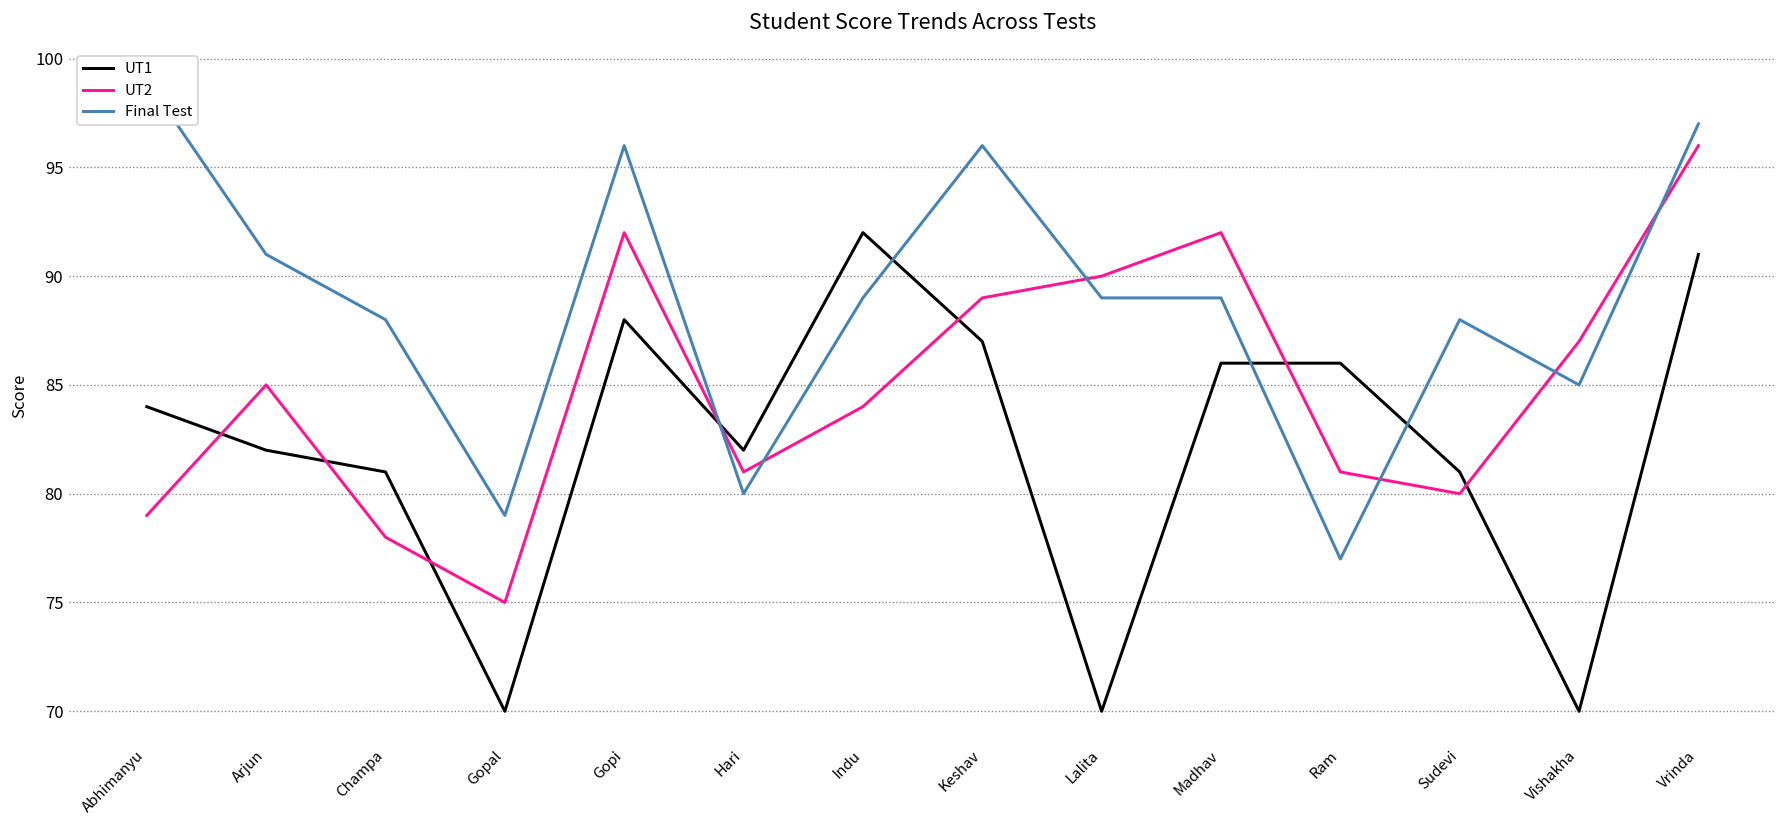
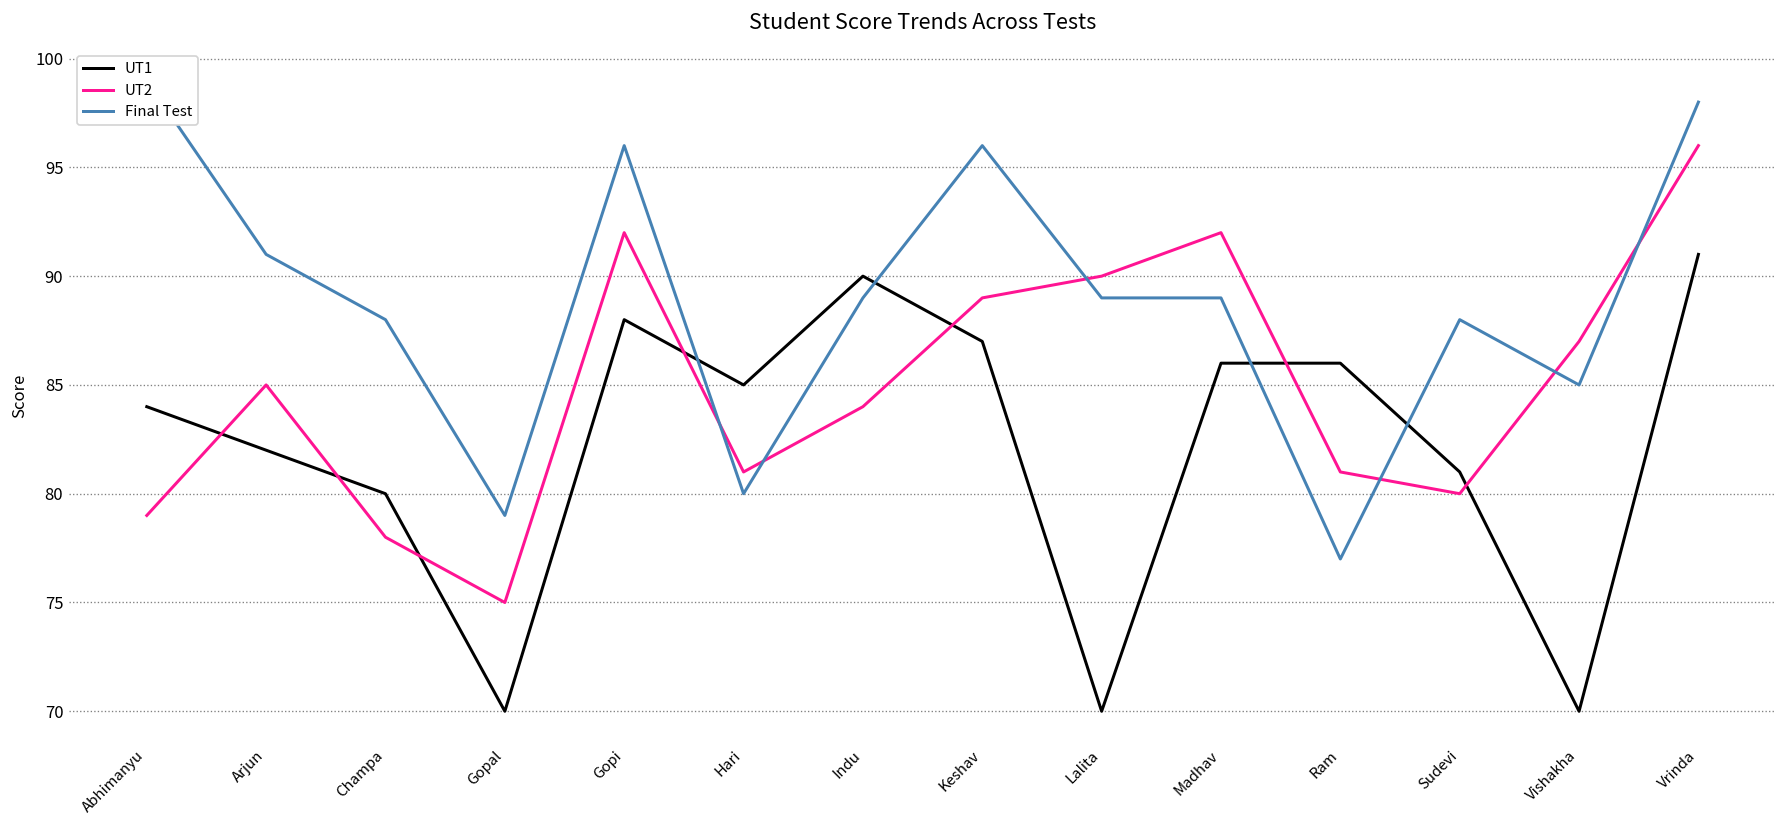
  {
    "UT1": {
      "Abhimanyu": 84,
      "Arjun": 82,
-     "Champa": 81,
+     "Champa": 80,
      "Gopal": 70,
      "Gopi": 88,
-     "Hari": 82,
-     "Indu": 92,
+     "Hari": 85,
+     "Indu": 90,
      "Keshav": 87,
      "Lalita": 70,
      "Madhav": 86,
      "Ram": 86,
      "Sudevi": 81,
      "Vishakha": 70,
      "Vrinda": 91
    },
    "UT2": {
      "Abhimanyu": 79,
      "Arjun": 85,
      "Champa": 78,
      "Gopal": 75,
      "Gopi": 92,
      "Hari": 81,
      "Indu": 84,
      "Keshav": 89,
      "Lalita": 90,
      "Madhav": 92,
      "Ram": 81,
      "Sudevi": 80,
      "Vishakha": 87,
      "Vrinda": 96
    },
    "Final Test": {
      "Arjun": 91,
      "Champa": 88,
      "Gopal": 79,
      "Gopi": 96,
      "Hari": 80,
      "Indu": 89,
      "Keshav": 96,
      "Lalita": 89,
      "Madhav": 89,
      "Ram": 77,
      "Sudevi": 88,
      "Vishakha": 85,
-     "Vrinda": 97
+     "Vrinda": 98
    }
  }
